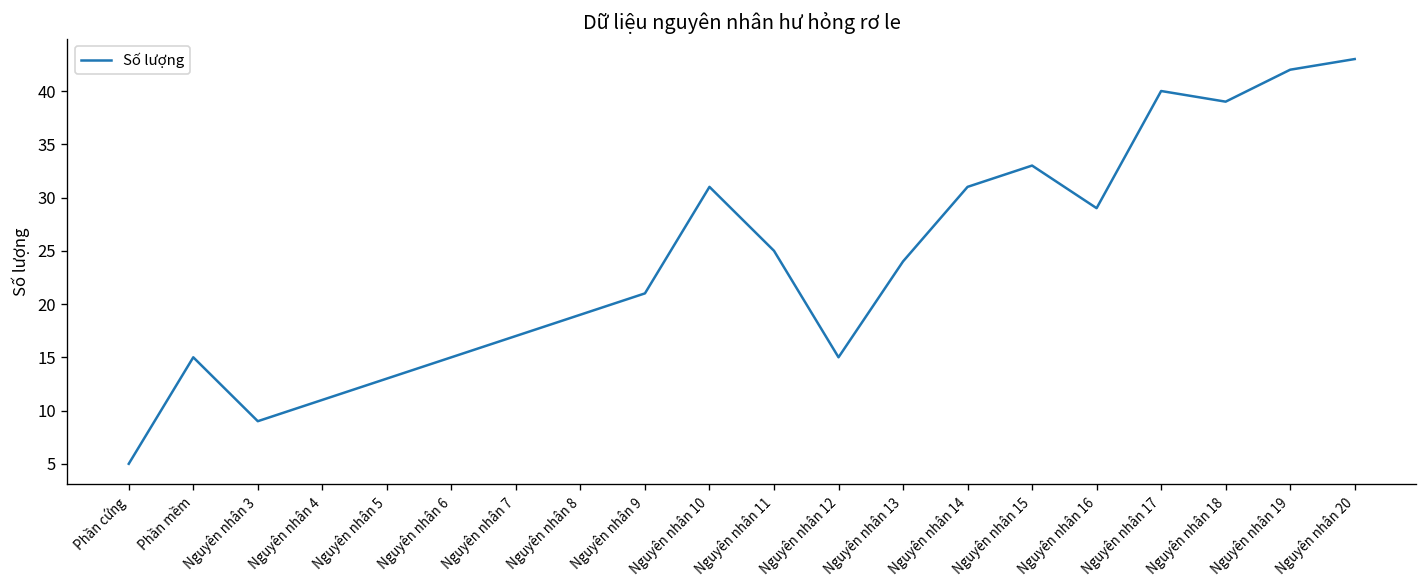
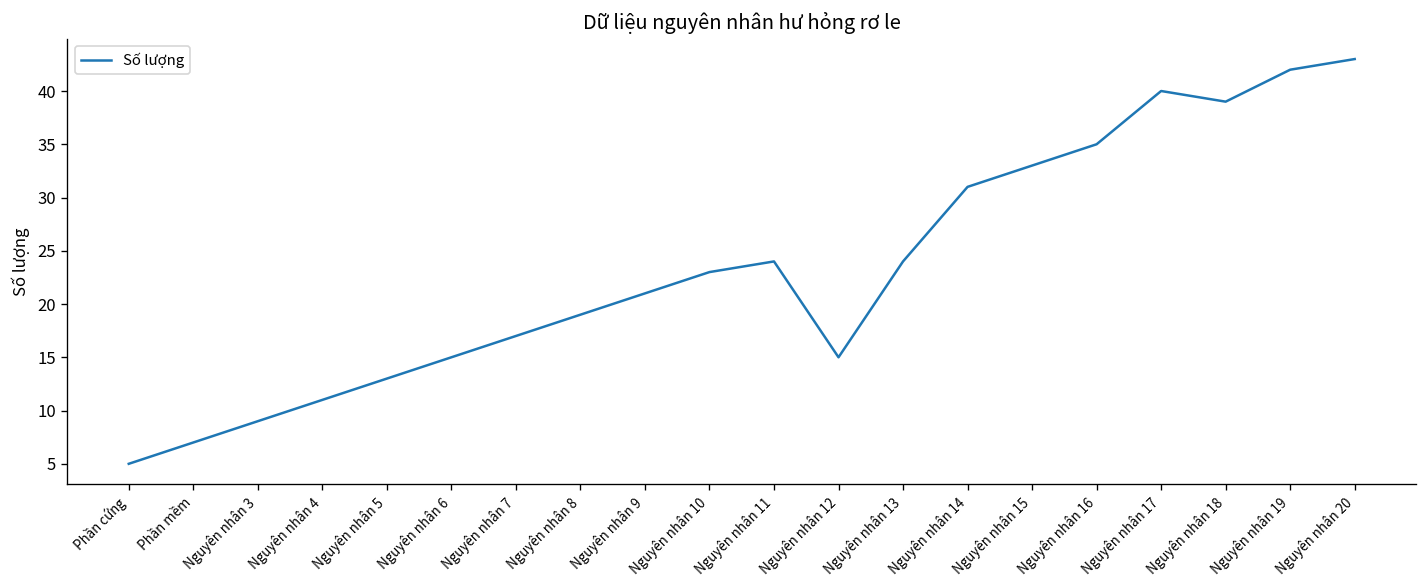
  {
    "Phần cứng": 5,
-   "Phần mềm": 15,
+   "Phần mềm": 7,
    "Nguyên nhân 3": 9,
    "Nguyên nhân 4": 11,
    "Nguyên nhân 5": 13,
    "Nguyên nhân 6": 15,
    "Nguyên nhân 7": 17,
    "Nguyên nhân 8": 19,
    "Nguyên nhân 9": 21,
-   "Nguyên nhân 10": 31,
-   "Nguyên nhân 11": 25,
+   "Nguyên nhân 10": 23,
+   "Nguyên nhân 11": 24,
    "Nguyên nhân 12": 15,
    "Nguyên nhân 13": 24,
    "Nguyên nhân 14": 31,
    "Nguyên nhân 15": 33,
-   "Nguyên nhân 16": 29,
+   "Nguyên nhân 16": 35,
    "Nguyên nhân 17": 40,
    "Nguyên nhân 18": 39,
    "Nguyên nhân 19": 42,
    "Nguyên nhân 20": 43
  }
